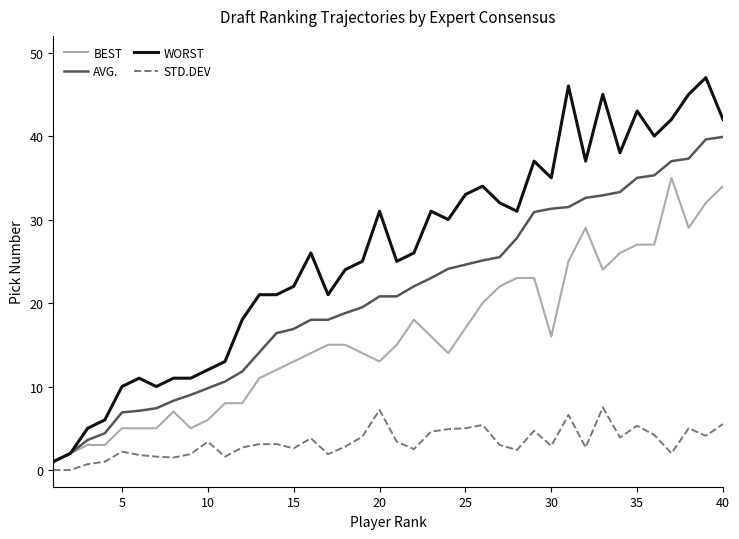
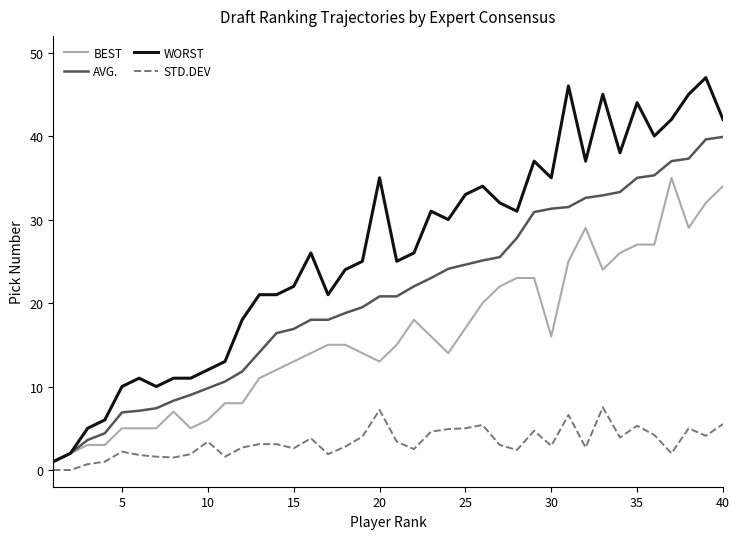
  {
    "BEST": {
      "5": 5,
      "10": 6,
      "15": 13,
      "20": 13,
      "25": 17,
      "30": 16,
      "35": 27,
      "40": 34
    },
    "WORST": {
      "5": 10,
      "10": 12,
      "15": 22,
-     "20": 31,
+     "20": 35,
      "25": 33,
      "30": 35,
-     "35": 43,
+     "35": 44,
      "40": 42
    }
  }
